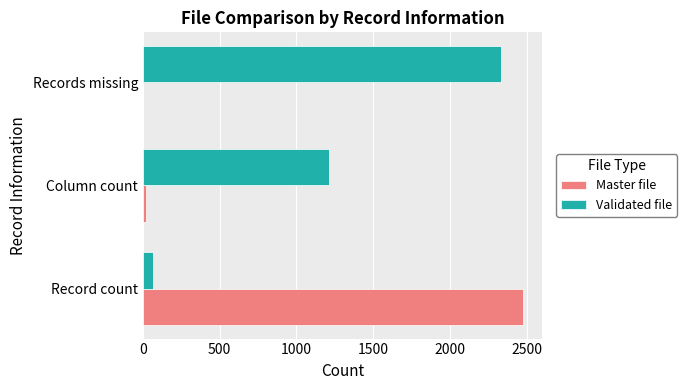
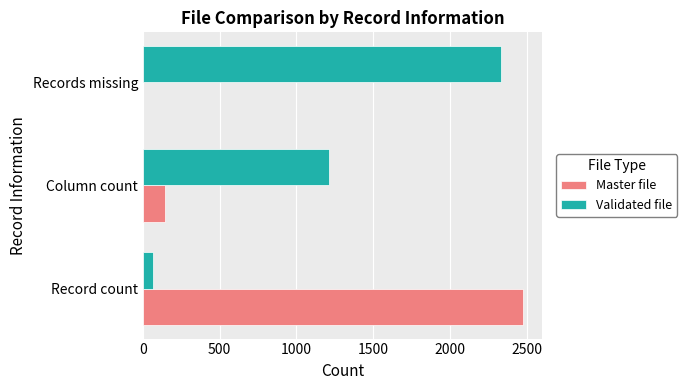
  {
    "Master file": {
      "Records missing": 0,
-     "Column count": 20,
+     "Column count": 150,
      "Record count": 2480
    },
    "Validated file": {
      "Records missing": 2330,
      "Column count": 1220,
      "Record count": 60
    }
  }
